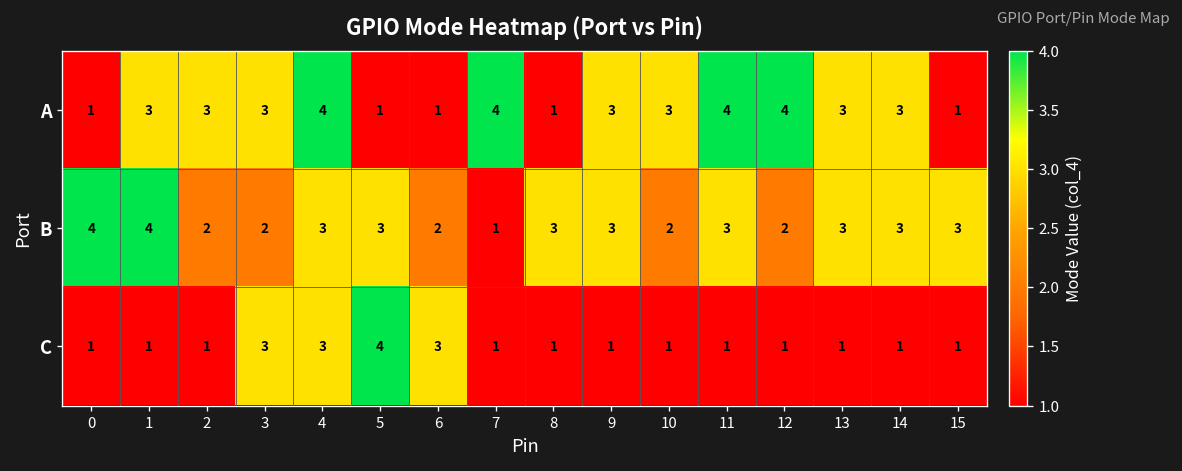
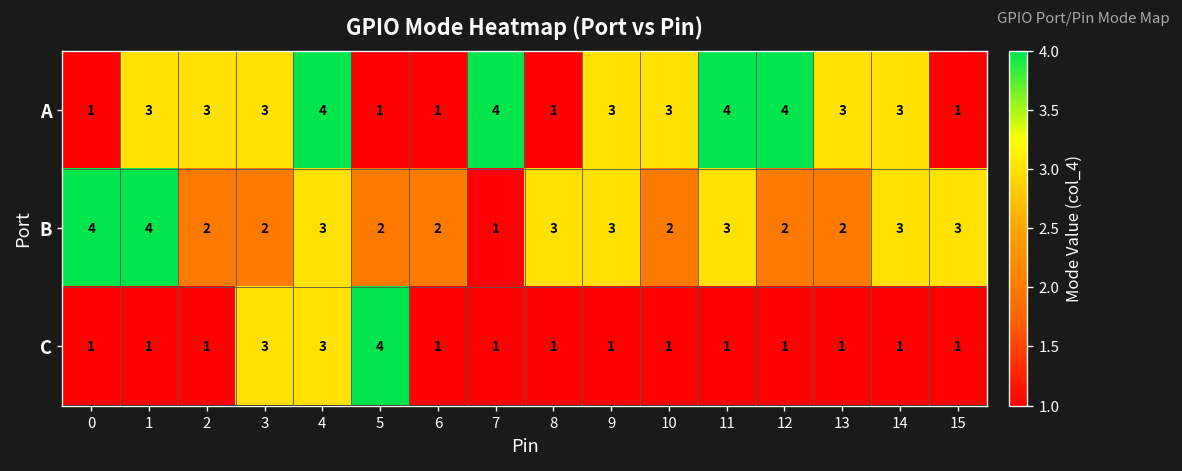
  {
    "A": {
      "0": 1,
      "1": 3,
      "2": 3,
      "3": 3,
      "4": 4,
      "5": 1,
      "6": 1,
      "7": 4,
      "8": 1,
      "9": 3,
      "10": 3,
      "11": 4,
      "12": 4,
      "13": 3,
      "14": 3,
      "15": 1
    },
    "B": {
      "0": 4,
      "1": 4,
      "2": 2,
      "3": 2,
      "4": 3,
-     "5": 3,
+     "5": 2,
      "6": 2,
      "7": 1,
      "8": 3,
      "9": 3,
      "10": 2,
      "11": 3,
      "12": 2,
-     "13": 3,
+     "13": 2,
      "14": 3,
      "15": 3
    },
    "C": {
      "0": 1,
      "1": 1,
      "2": 1,
      "3": 3,
      "4": 3,
      "5": 4,
-     "6": 3,
+     "6": 1,
      "7": 1,
      "8": 1,
      "9": 1,
      "10": 1,
      "11": 1,
      "12": 1,
      "13": 1,
      "14": 1,
      "15": 1
    }
  }
